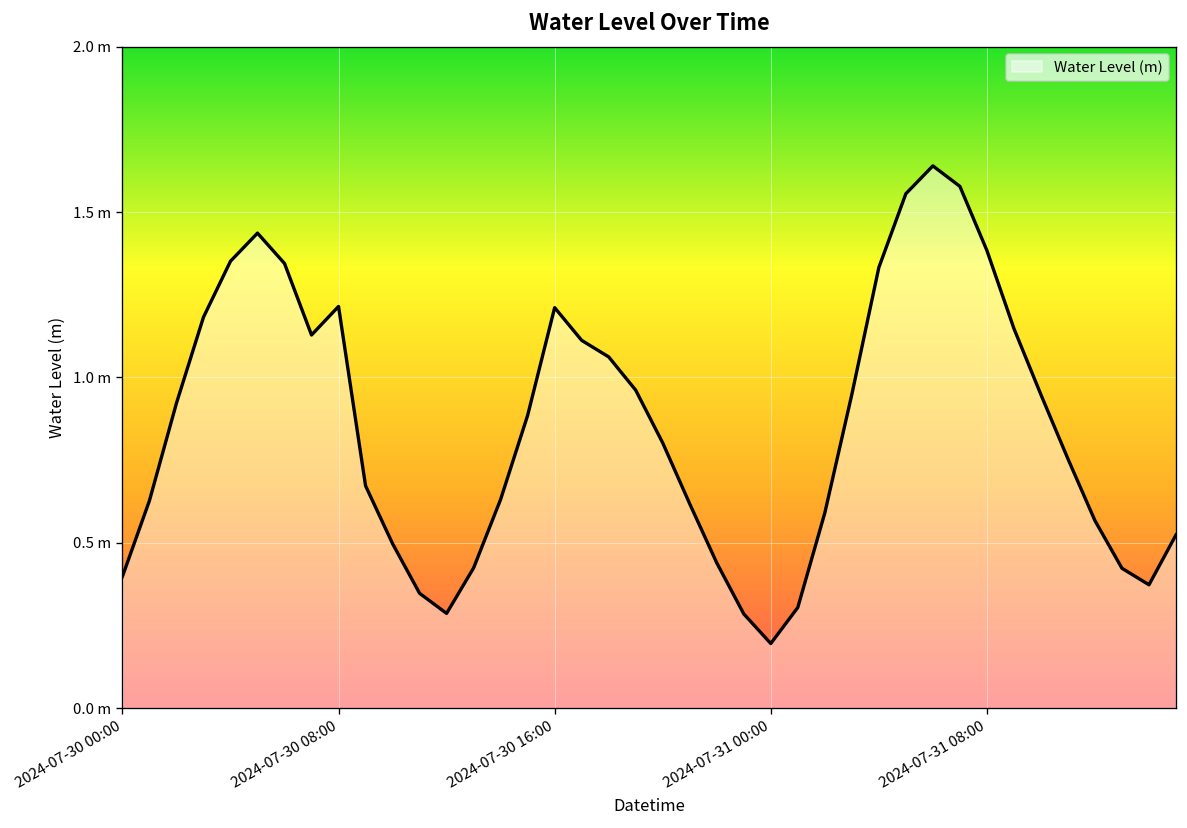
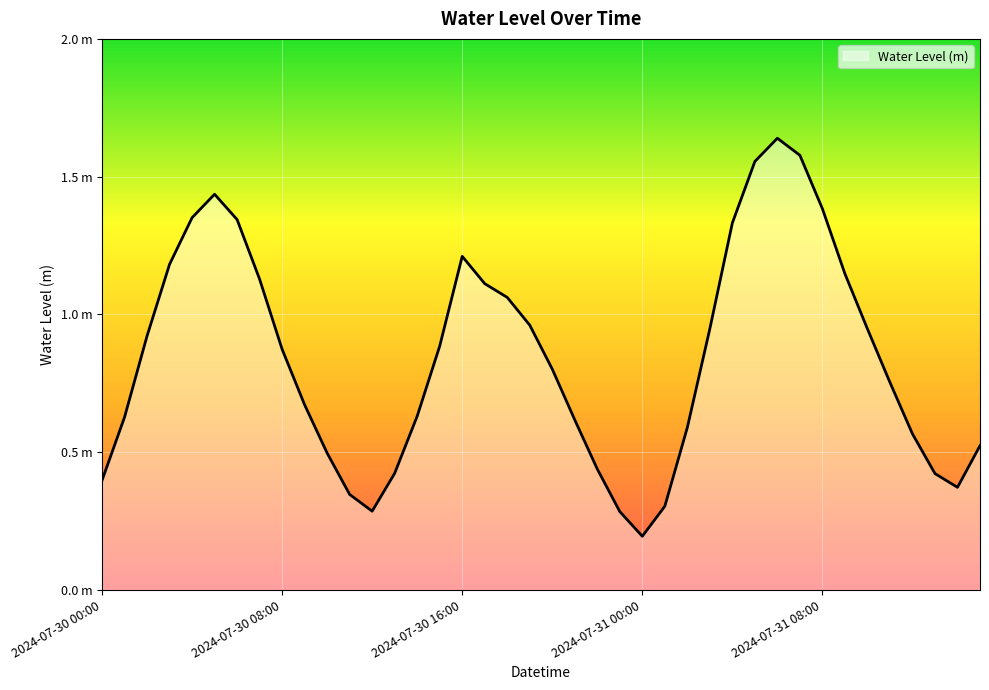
  {
    "2024-07-30 00:00": "0.40 m",
-   "2024-07-30 08:00": "1.21 m",
+   "2024-07-30 08:00": "0.87 m",
    "2024-07-30 16:00": "1.21 m",
    "2024-07-31 00:00": "0.20 m",
    "2024-07-31 08:00": "1.38 m"
  }
